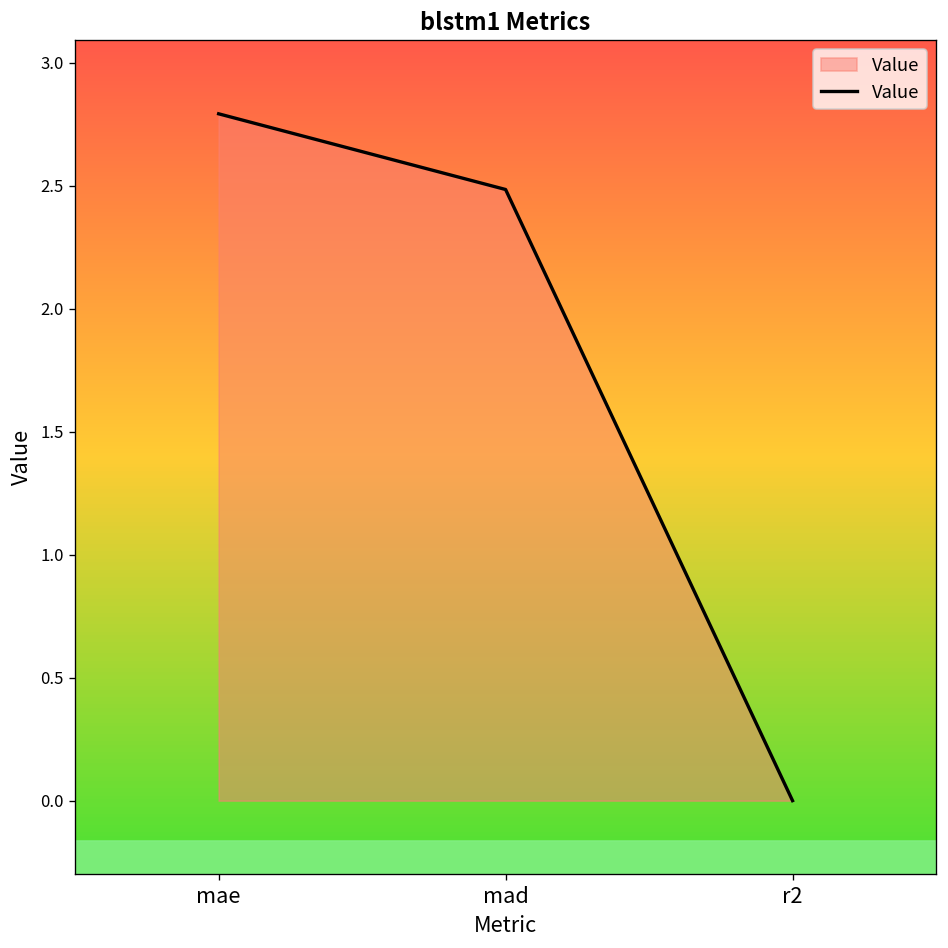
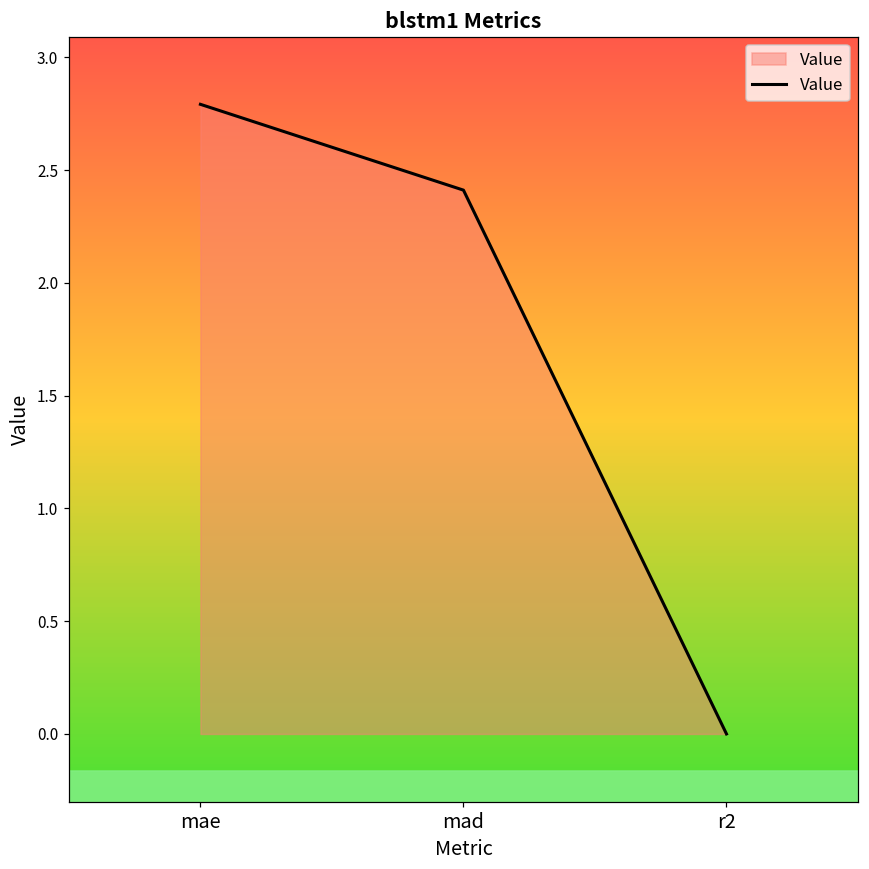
  {
    "mae": 2.79,
-   "mad": 2.48,
+   "mad": 2.41,
    "r2": 0.00
  }
